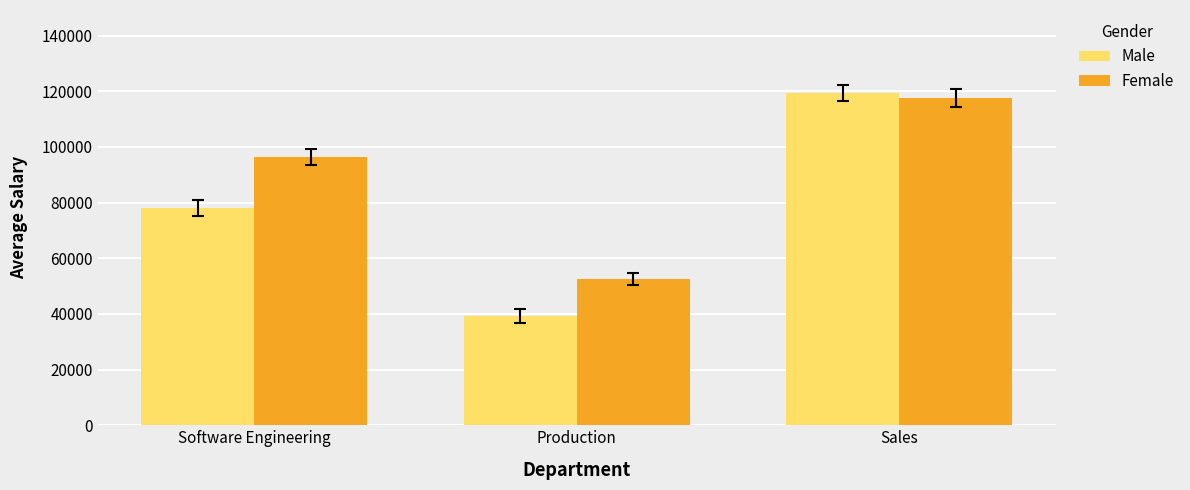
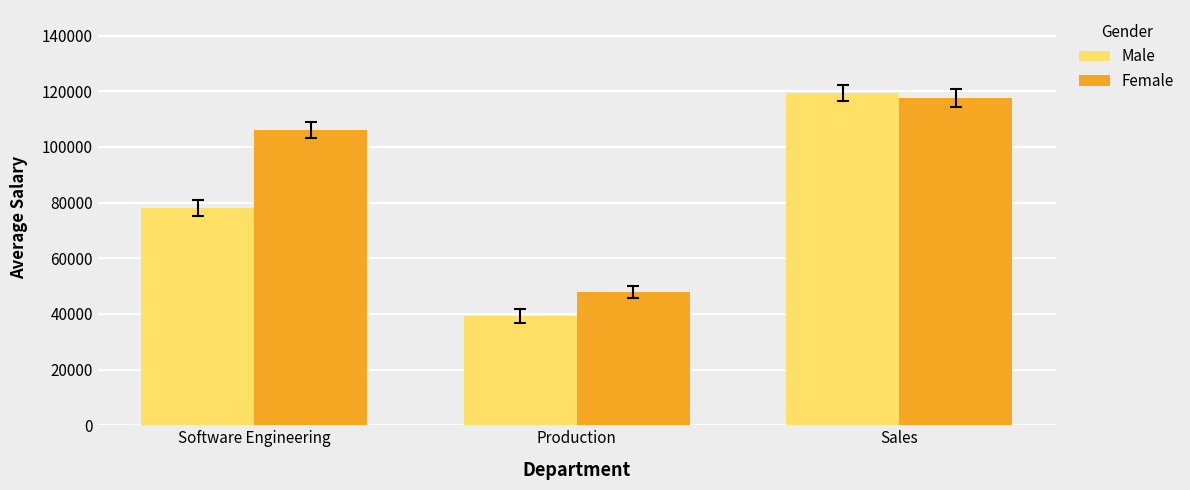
  {
    "Male": {
      "Software Engineering": 78000,
      "Production": 39000,
      "Sales": 119000
    },
    "Female": {
-     "Software Engineering": 96000,
-     "Production": 52000,
+     "Software Engineering": 106000,
+     "Production": 48000,
      "Sales": 118000
    }
  }
